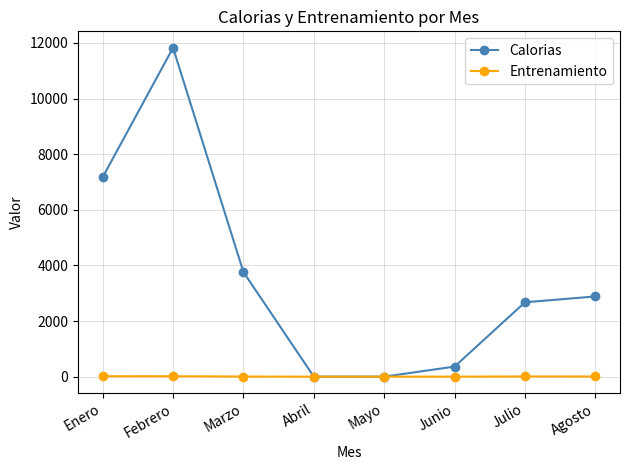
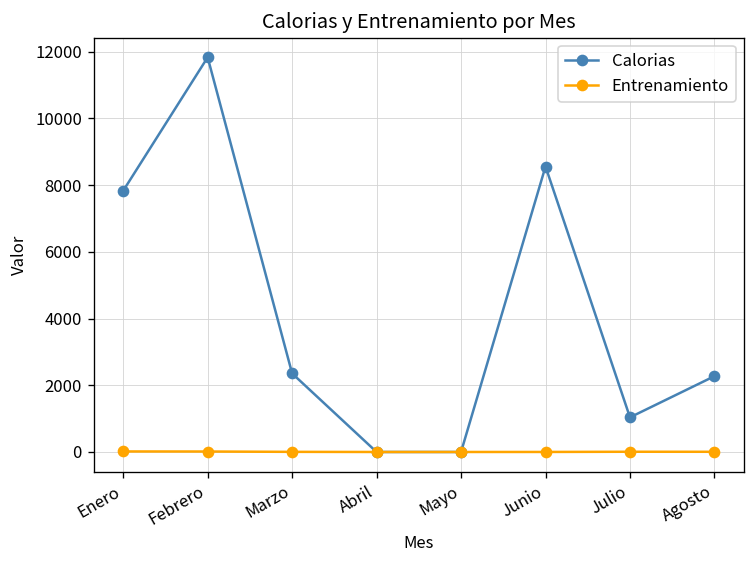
  {
    "Calorias": {
-     "Enero": 7200,
+     "Enero": 7800,
      "Febrero": 11800,
-     "Marzo": 3800,
-     "Junio": 400,
-     "Julio": 2700,
-     "Agosto": 2900
+     "Marzo": 2400,
+     "Junio": 8600,
+     "Julio": 1000,
+     "Agosto": 2300
    },
    "Entrenamiento": {
      "Enero": 0,
      "Febrero": 0,
      "Marzo": 0,
      "Junio": 0,
      "Julio": 0,
      "Agosto": 0
    }
  }
